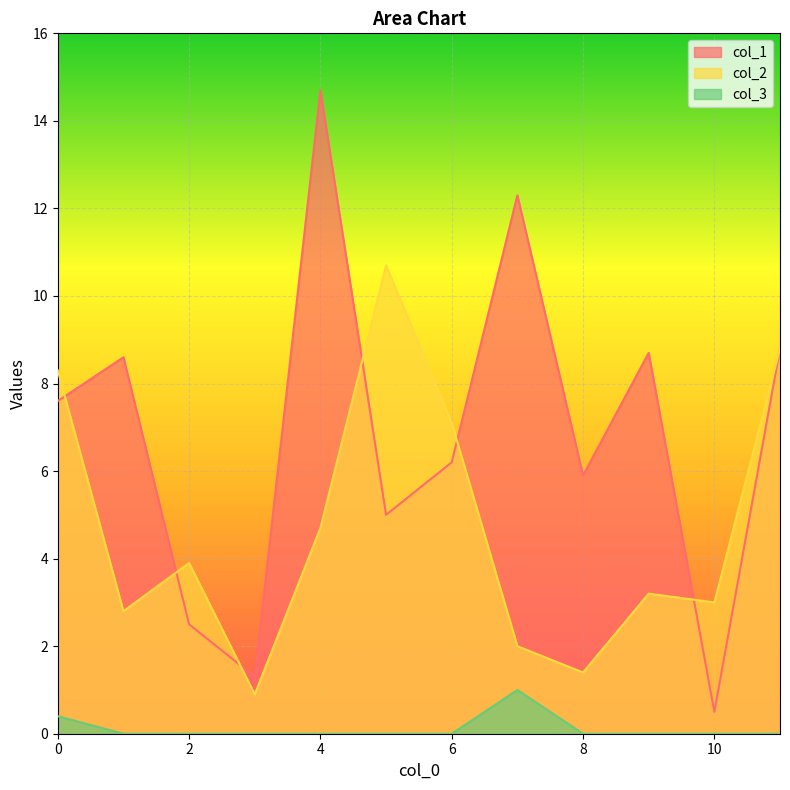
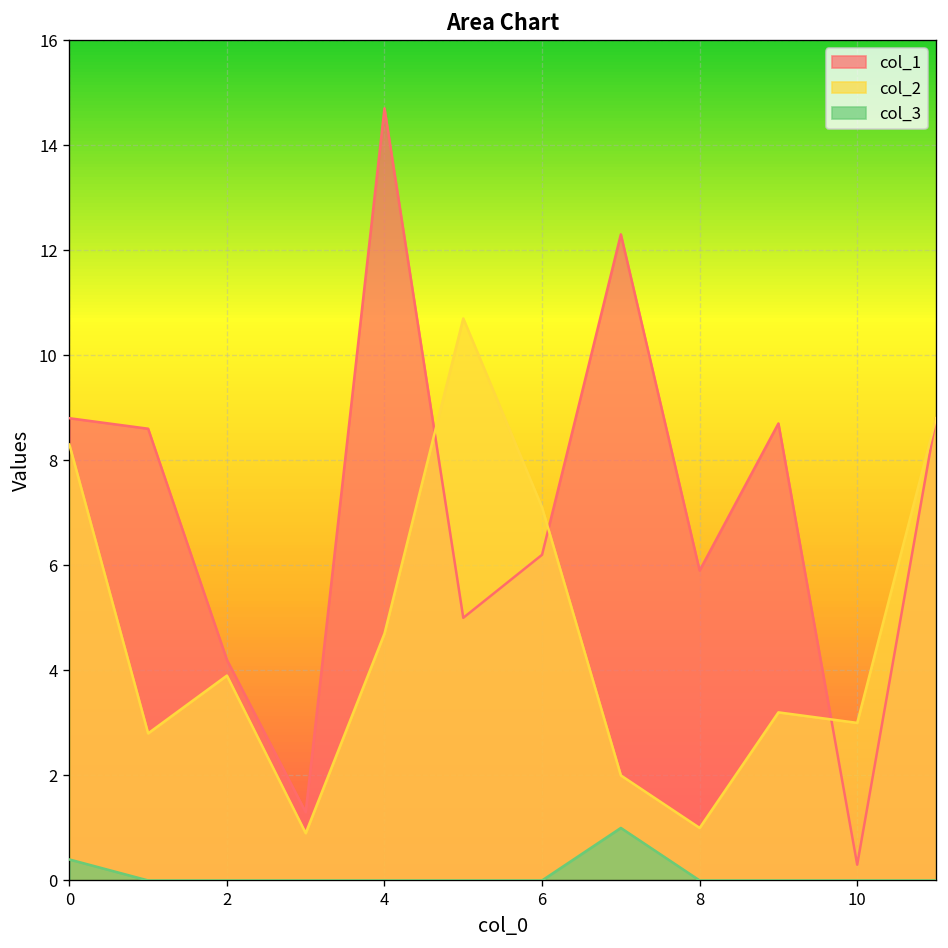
  {
    "col_1": {
-     "0": 7.6,
-     "2": 2.5,
+     "0": 8.8,
+     "2": 4.2,
      "4": 14.7,
      "6": 6.2,
      "8": 5.9,
-     "10": 0.5
+     "10": 0.3
    },
    "col_2": {
      "0": 8.3,
      "2": 3.9,
      "4": 4.7,
      "6": 7.1,
-     "8": 1.4,
+     "8": 1.0,
      "10": 3.0
    },
    "col_3": {
      "0": 0.4,
      "2": 0.0,
      "4": 0.0,
      "6": 0.0,
      "8": 0.0,
      "10": 0.0
    }
  }
